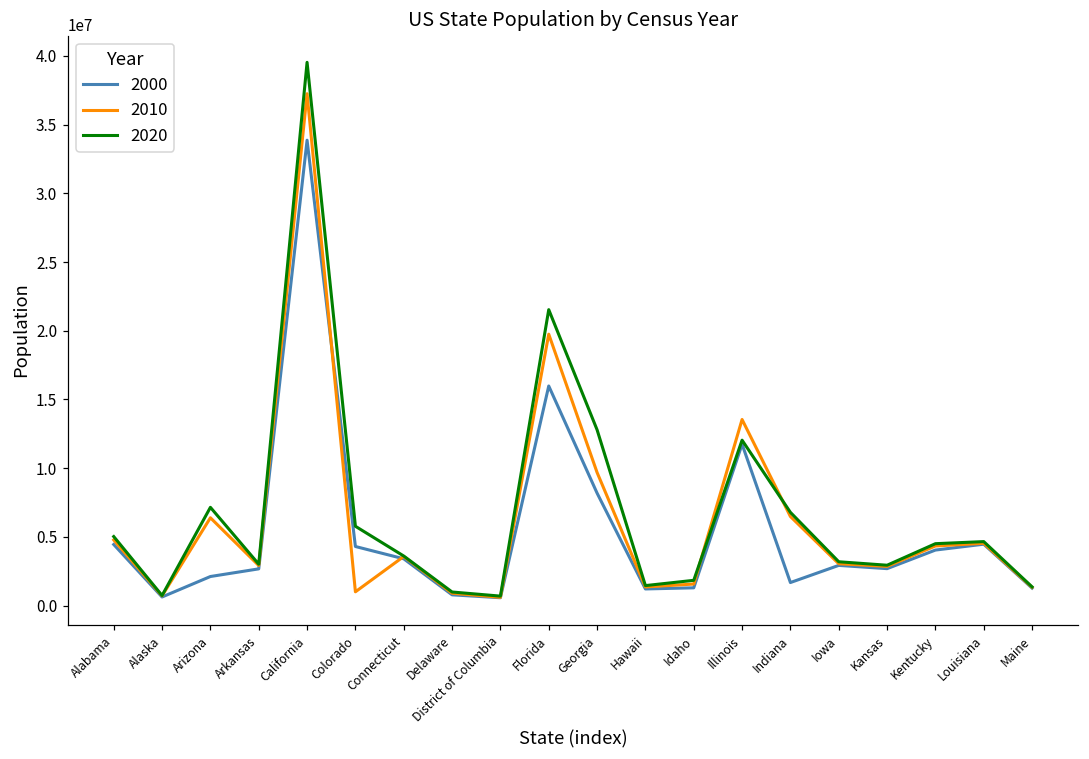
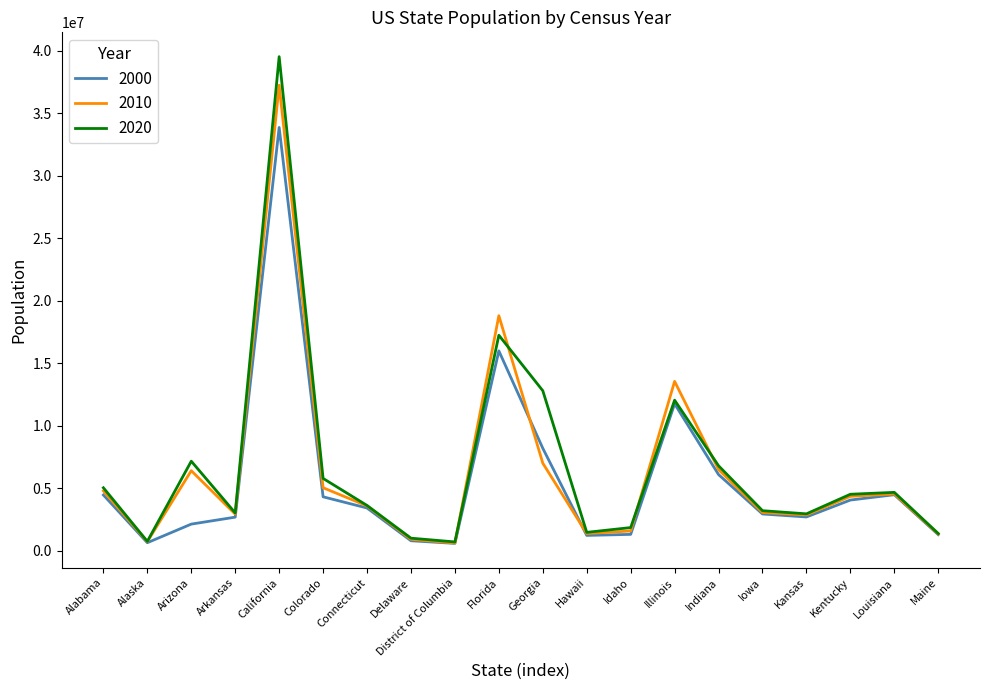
  {
    "2000": {
      "Alabama": 4400000,
      "Arizona": 2100000,
      "Arkansas": 2700000,
      "California": 33900000,
      "Colorado": 4300000,
      "Florida": 16000000,
      "Georgia": 8200000,
      "Idaho": 1300000,
      "Illinois": 11700000,
-     "Indiana": 1700000,
+     "Indiana": 6100000,
      "Kentucky": 4000000
    },
    "2010": {
      "Alabama": 4800000,
      "Arizona": 6400000,
      "California": 37300000,
-     "Colorado": 1000000,
-     "Florida": 19800000,
-     "Georgia": 9700000,
+     "Colorado": 5000000,
+     "Florida": 18800000,
+     "Georgia": 7000000,
      "Idaho": 1600000,
      "Illinois": 13500000,
      "Indiana": 6500000
    },
    "2020": {
      "Alabama": 5000000,
      "Arizona": 7200000,
      "California": 39500000,
      "Colorado": 5800000,
-     "Florida": 21500000,
+     "Florida": 17200000,
      "Georgia": 12800000,
      "Idaho": 1800000,
      "Illinois": 12000000,
      "Indiana": 6800000
    }
  }
